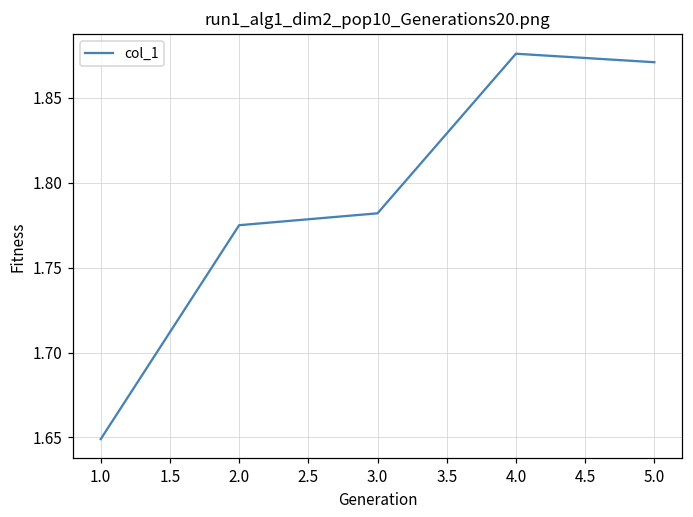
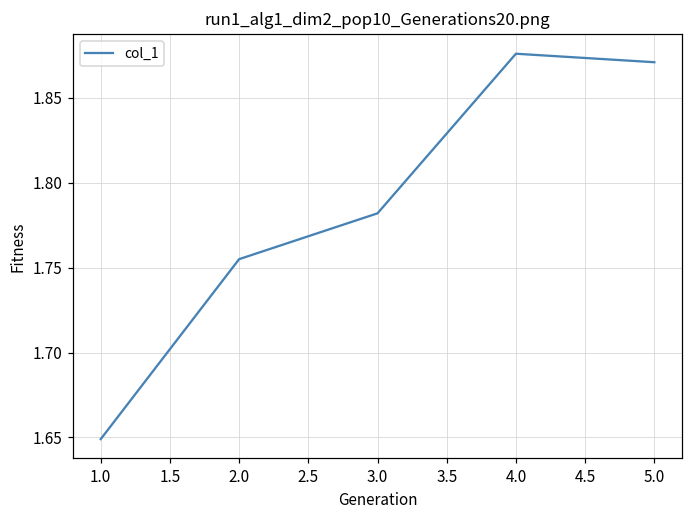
  {
    "1.0": 1.649,
-   "2.0": 1.775,
+   "2.0": 1.755,
    "3.0": 1.782,
    "4.0": 1.876,
    "5.0": 1.871
  }
